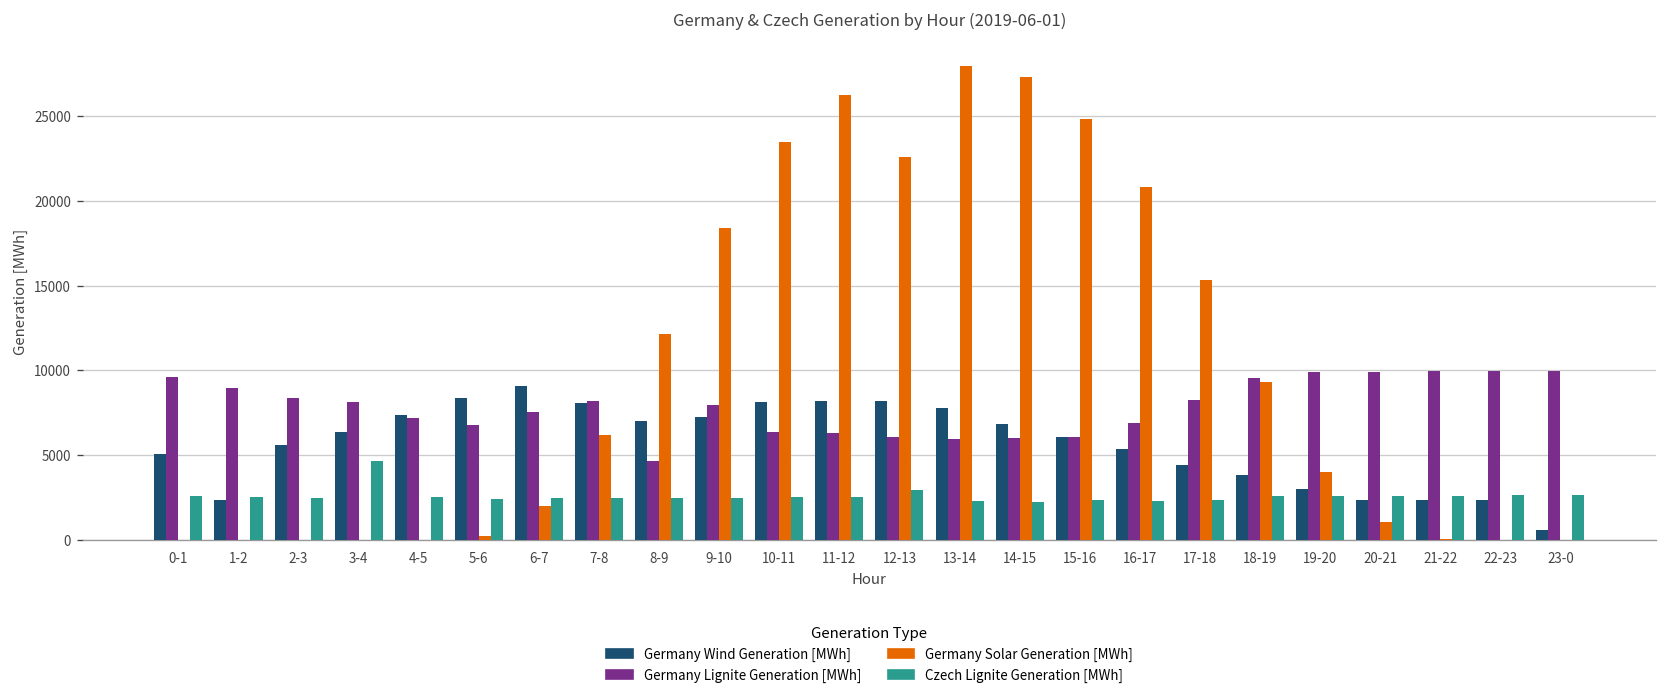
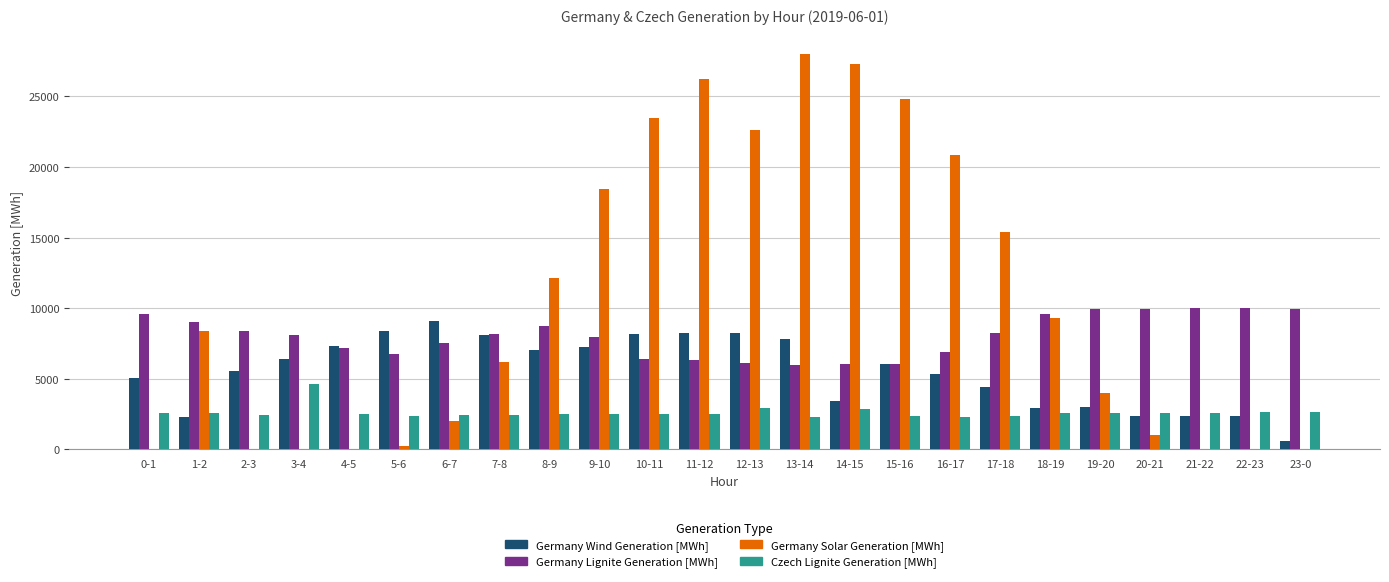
  {
    "Germany Wind Generation [MWh]": {
      "0-1": 5000,
      "1-2": 2300,
      "2-3": 5600,
      "3-4": 6400,
      "4-5": 7400,
      "5-6": 8400,
      "6-7": 9100,
      "7-8": 8100,
      "8-9": 7000,
      "9-10": 7200,
      "10-11": 8200,
      "11-12": 8200,
      "12-13": 8200,
      "13-14": 7800,
-     "14-15": 6900,
+     "14-15": 3500,
      "15-16": 6100,
      "16-17": 5300,
      "17-18": 4400,
-     "18-19": 3800,
+     "18-19": 2900,
      "19-20": 3000,
      "20-21": 2400,
      "21-22": 2400,
      "22-23": 2400,
      "23-0": 600
    },
    "Germany Lignite Generation [MWh]": {
      "0-1": 9600,
      "1-2": 9000,
      "2-3": 8400,
      "3-4": 8100,
      "4-5": 7200,
      "5-6": 6800,
      "6-7": 7600,
      "7-8": 8200,
-     "8-9": 4700,
+     "8-9": 8700,
      "9-10": 7900,
      "10-11": 6400,
      "11-12": 6300,
      "12-13": 6100,
      "13-14": 6000,
      "14-15": 6000,
      "15-16": 6100,
      "16-17": 6900,
      "17-18": 8300,
      "18-19": 9600,
      "19-20": 9900,
      "20-21": 9900,
      "21-22": 10000,
      "22-23": 10000,
      "23-0": 10000
    },
    "Germany Solar Generation [MWh]": {
      "0-1": 0,
-     "1-2": 0,
+     "1-2": 8400,
      "2-3": 0,
      "3-4": 0,
      "5-6": 300,
      "6-7": 2000,
      "7-8": 6200,
      "8-9": 12100,
      "9-10": 18400,
      "10-11": 23500,
      "11-12": 26300,
      "12-13": 22600,
      "13-14": 28000,
      "14-15": 27300,
      "15-16": 24800,
      "16-17": 20900,
      "17-18": 15400,
      "18-19": 9300,
      "19-20": 4000,
      "20-21": 1000,
      "22-23": 0,
      "23-0": 0
    },
    "Czech Lignite Generation [MWh]": {
      "0-1": 2600,
      "1-2": 2600,
      "2-3": 2500,
      "3-4": 4600,
      "4-5": 2500,
      "5-6": 2400,
      "6-7": 2500,
      "7-8": 2500,
      "8-9": 2500,
      "9-10": 2500,
      "10-11": 2500,
      "11-12": 2500,
      "12-13": 2900,
      "13-14": 2300,
-     "14-15": 2300,
+     "14-15": 2800,
      "15-16": 2300,
      "16-17": 2300,
      "17-18": 2400,
      "18-19": 2600,
      "19-20": 2600,
      "20-21": 2600,
      "21-22": 2600,
      "22-23": 2600,
      "23-0": 2700
    }
  }
